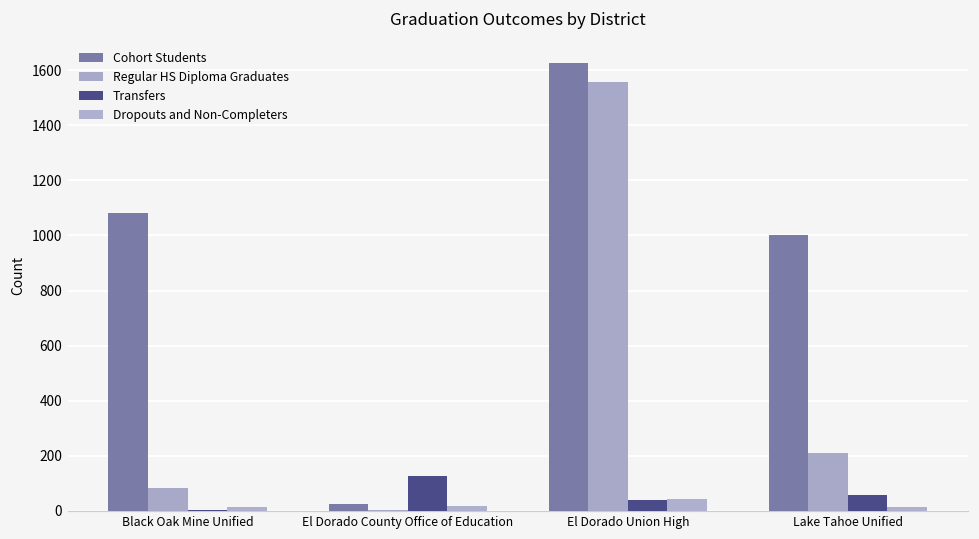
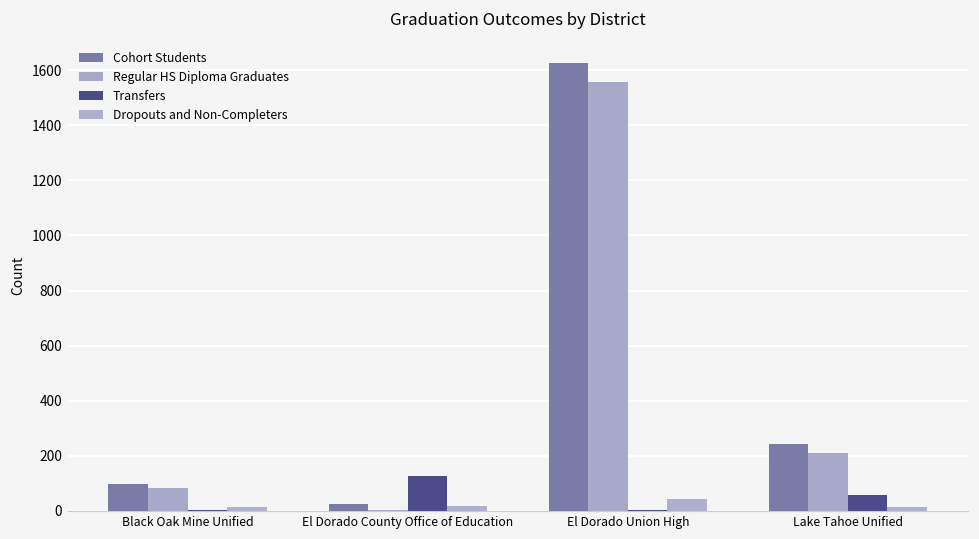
  {
    "Cohort Students": {
-     "Black Oak Mine Unified": 1080,
+     "Black Oak Mine Unified": 100,
      "El Dorado County Office of Education": 20,
      "El Dorado Union High": 1630,
-     "Lake Tahoe Unified": 1000
+     "Lake Tahoe Unified": 240
    },
    "Transfers": {
      "El Dorado County Office of Education": 130,
-     "El Dorado Union High": 40,
+     "El Dorado Union High": 0,
      "Lake Tahoe Unified": 60
    }
  }
